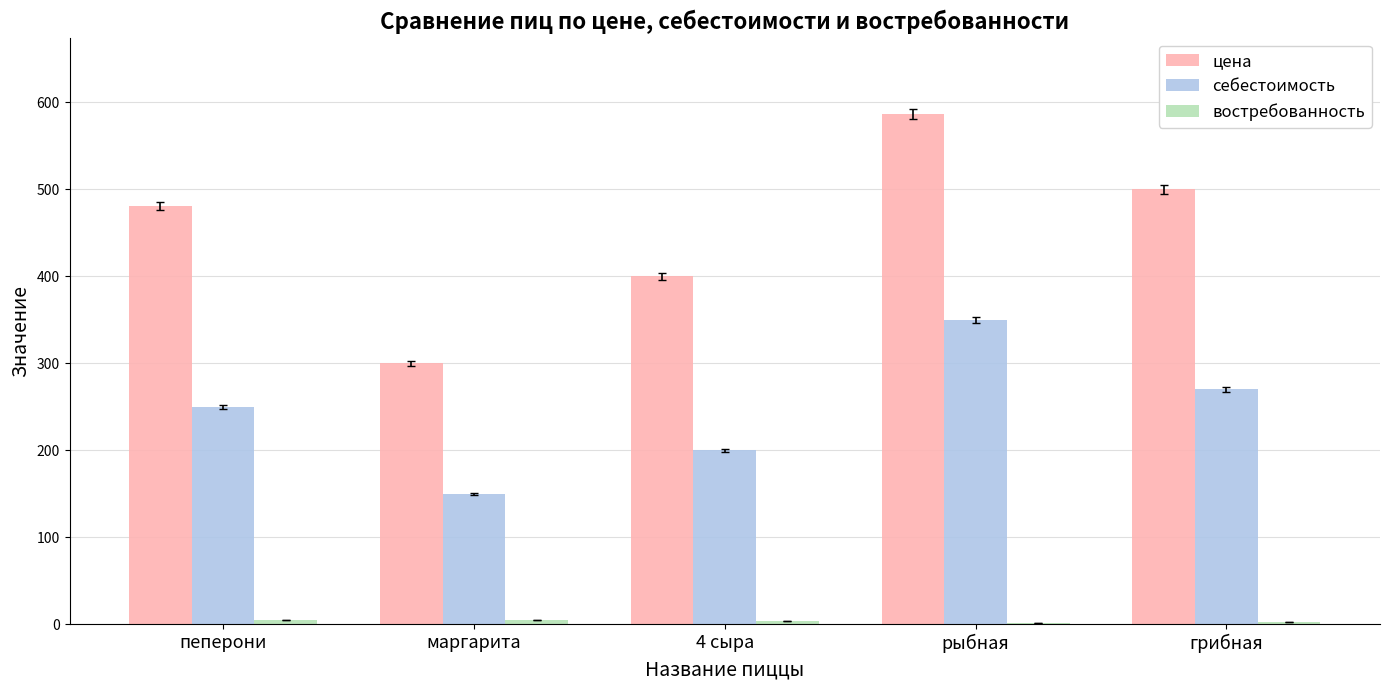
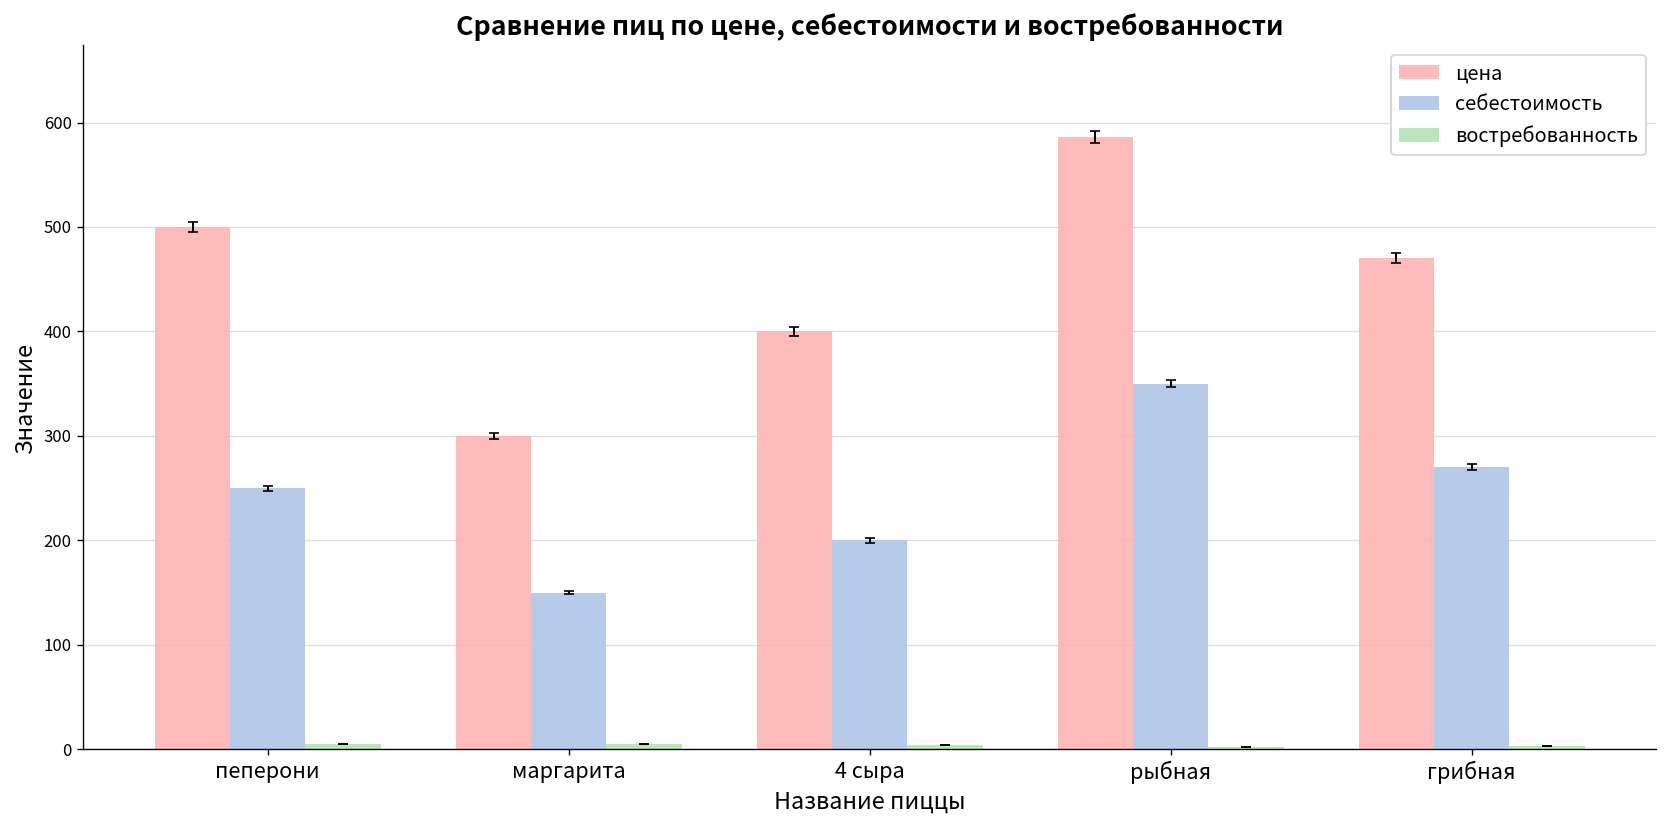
  {
    "цена": {
-     "пеперони": 480,
+     "пеперони": 500,
      "маргарита": 300,
      "4 сыра": 400,
      "рыбная": 590,
-     "грибная": 500
+     "грибная": 470
    }
  }
